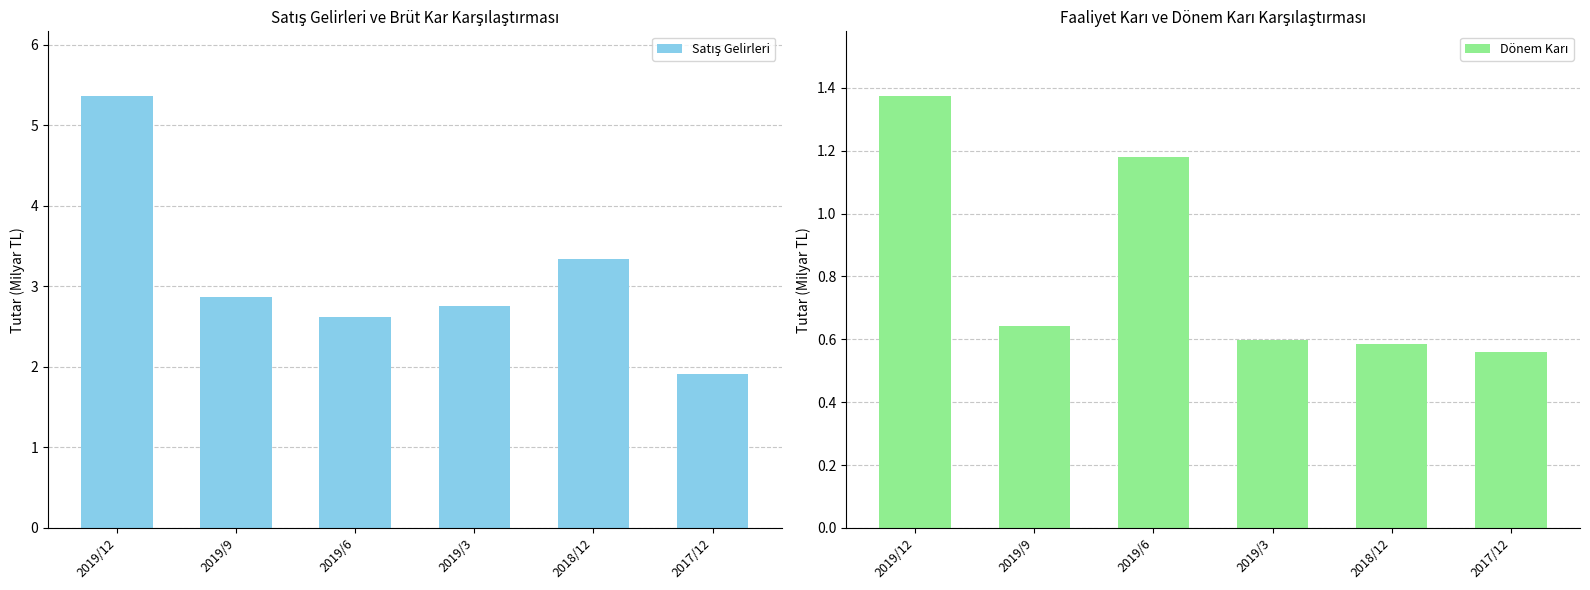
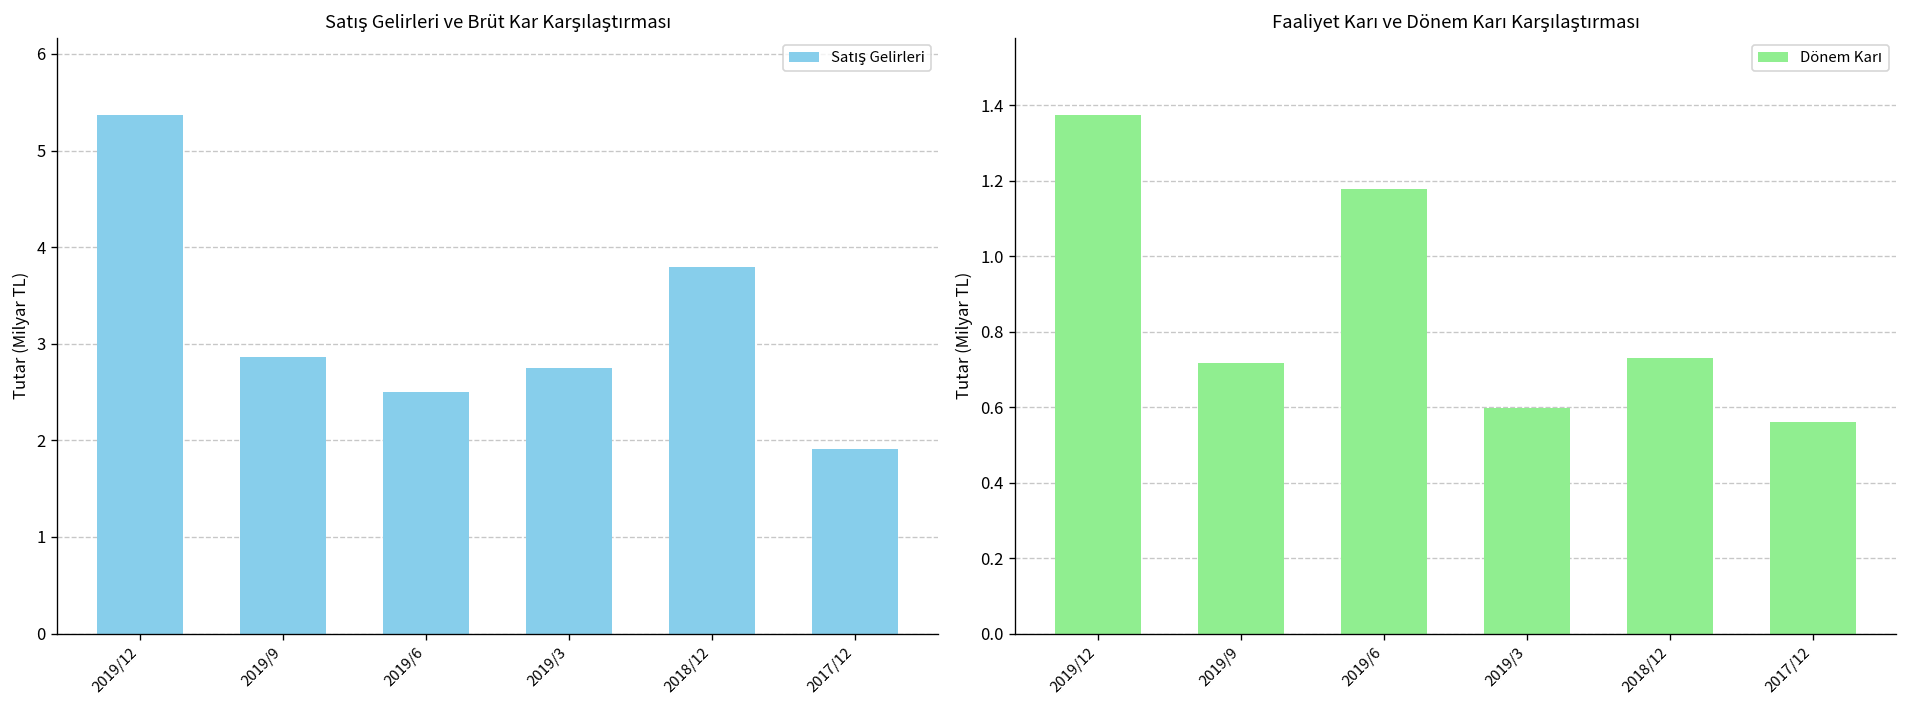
  {
    "Satış Gelirleri ve Brüt Kar Karşılaştırması": {
      "2019/12": 5.4,
      "2019/9": 2.9,
-     "2019/6": 2.6,
+     "2019/6": 2.5,
      "2019/3": 2.8,
-     "2018/12": 3.3,
+     "2018/12": 3.8,
      "2017/12": 1.9
    },
    "Faaliyet Karı ve Dönem Karı Karşılaştırması": {
      "2019/12": 1.37,
-     "2019/9": 0.64,
+     "2019/9": 0.72,
      "2019/6": 1.18,
      "2019/3": 0.60,
-     "2018/12": 0.58,
+     "2018/12": 0.73,
      "2017/12": 0.56
    }
  }
